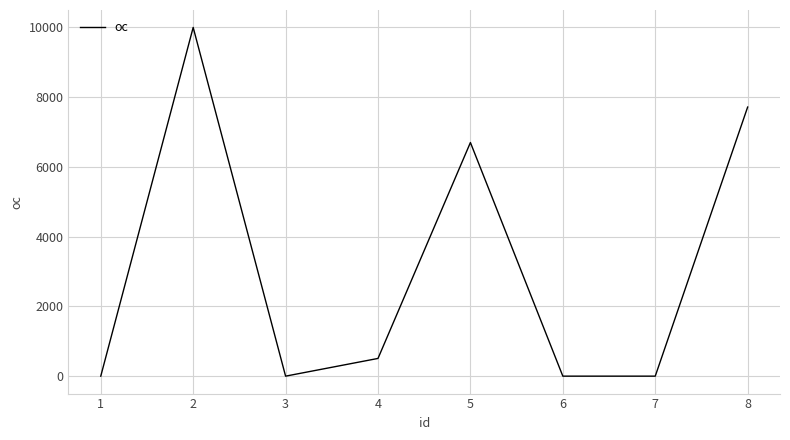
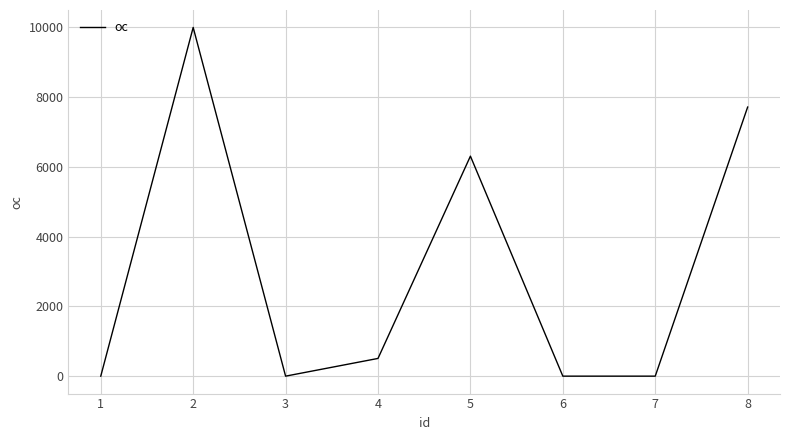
  {
    "1": 0,
    "2": 10000,
    "3": 0,
    "4": 500,
-   "5": 6700,
+   "5": 6300,
    "6": 0,
    "7": 0,
    "8": 7700
  }
